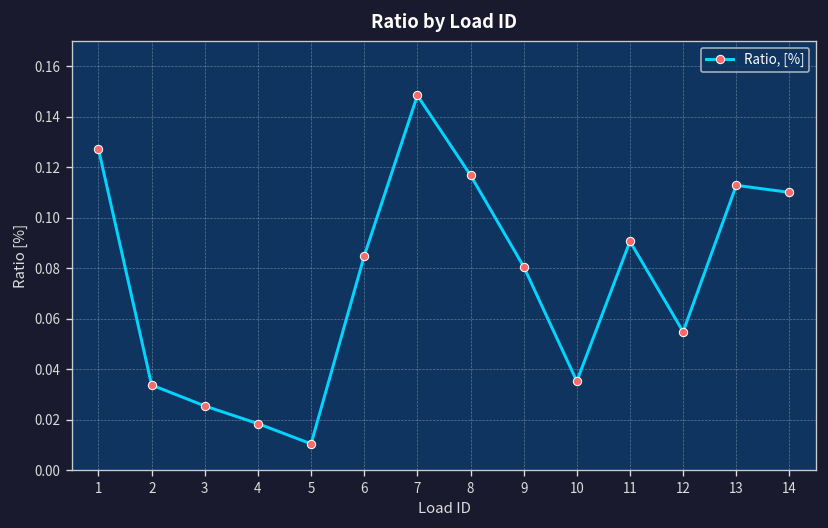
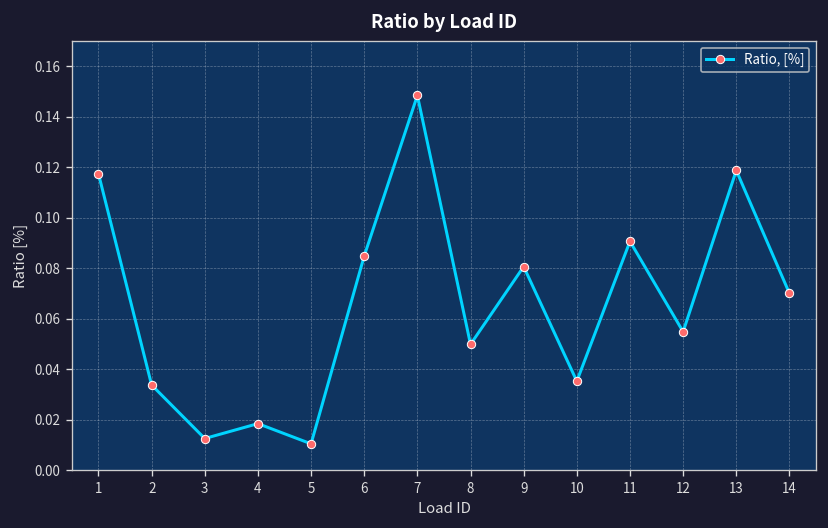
  {
-   "1": 0.127,
+   "1": 0.117,
    "2": 0.034,
-   "3": 0.025,
+   "3": 0.013,
    "4": 0.018,
    "5": 0.010,
    "6": 0.085,
    "7": 0.148,
-   "8": 0.117,
+   "8": 0.050,
    "9": 0.081,
    "10": 0.035,
    "11": 0.091,
    "12": 0.055,
-   "13": 0.113,
-   "14": 0.11
+   "13": 0.119,
+   "14": 0.07
  }
